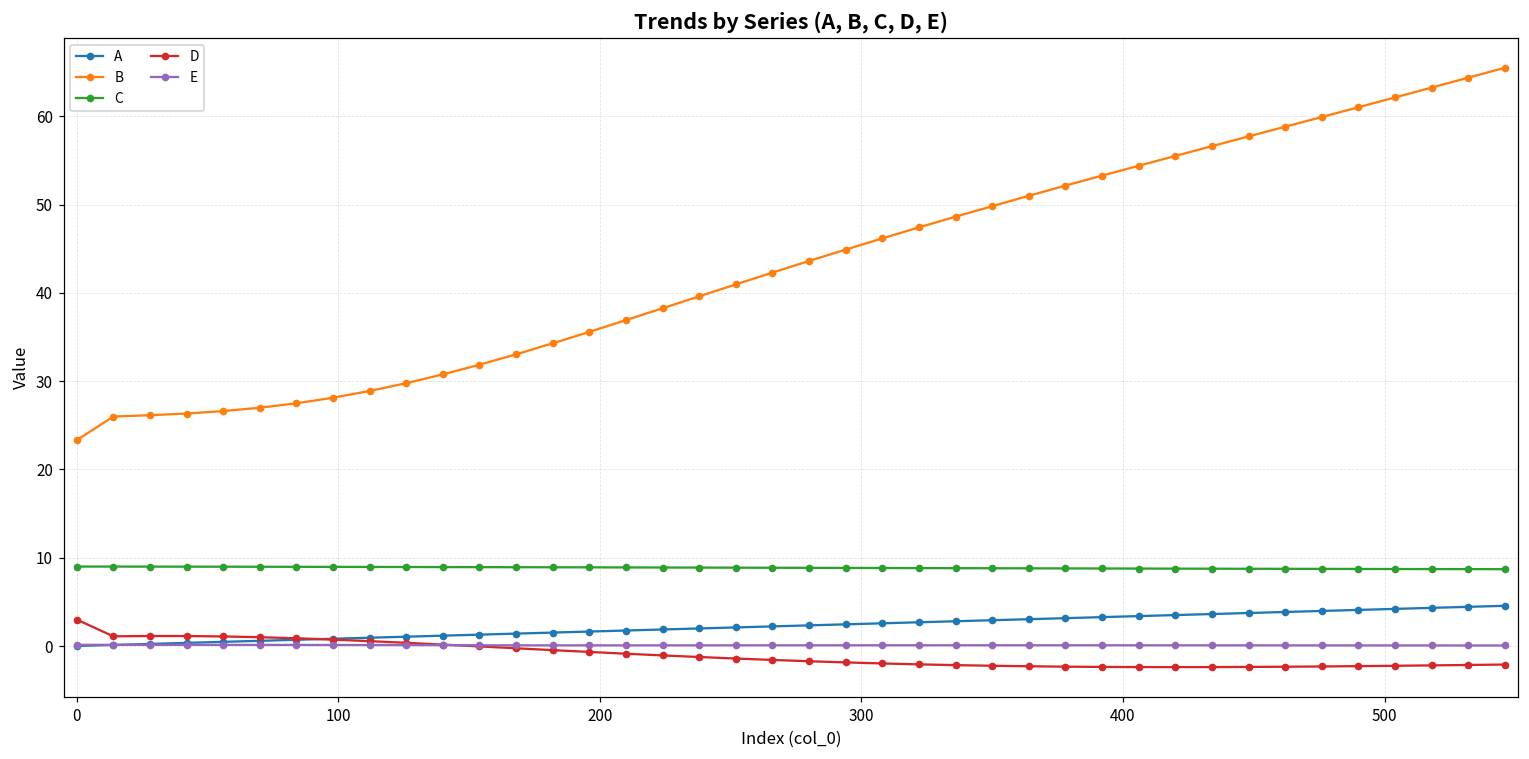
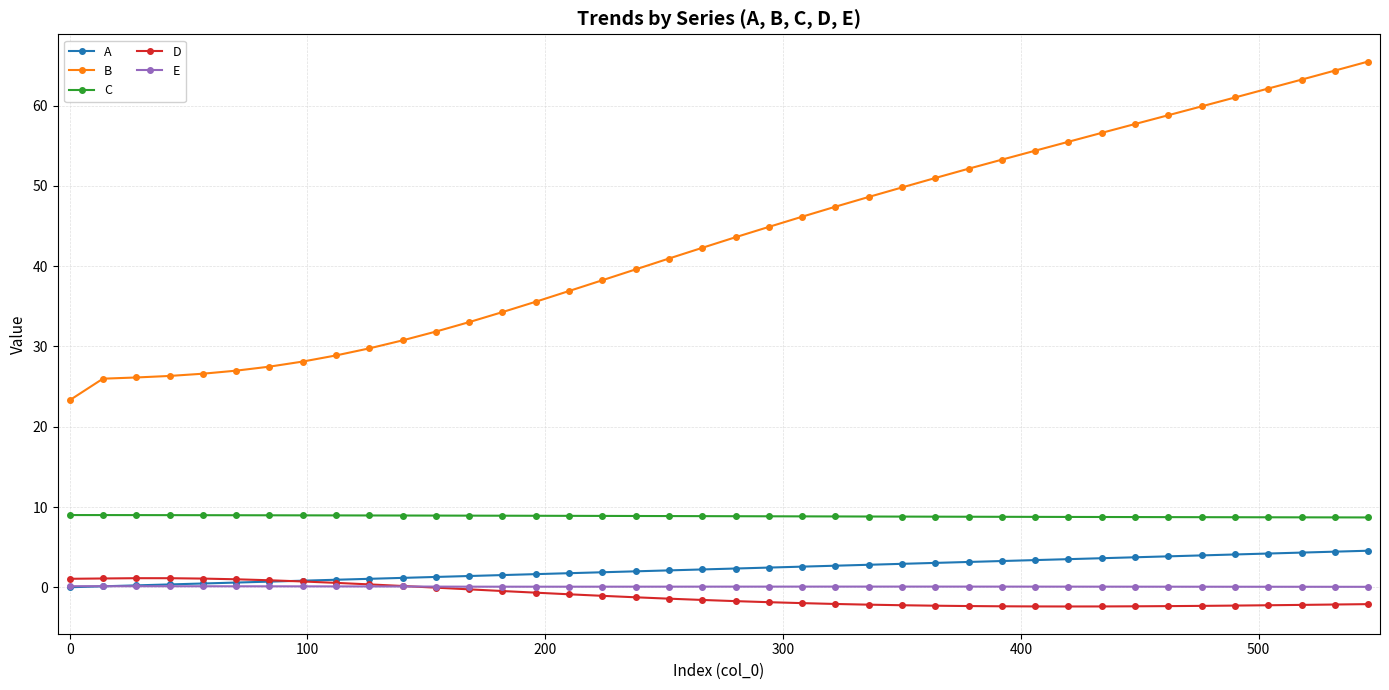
  {
    "B": {
      "0": 23
    },
    "C": {
      "0": 9
    },
    "D": {
-     "0": 3
+     "0": 1
    }
  }
